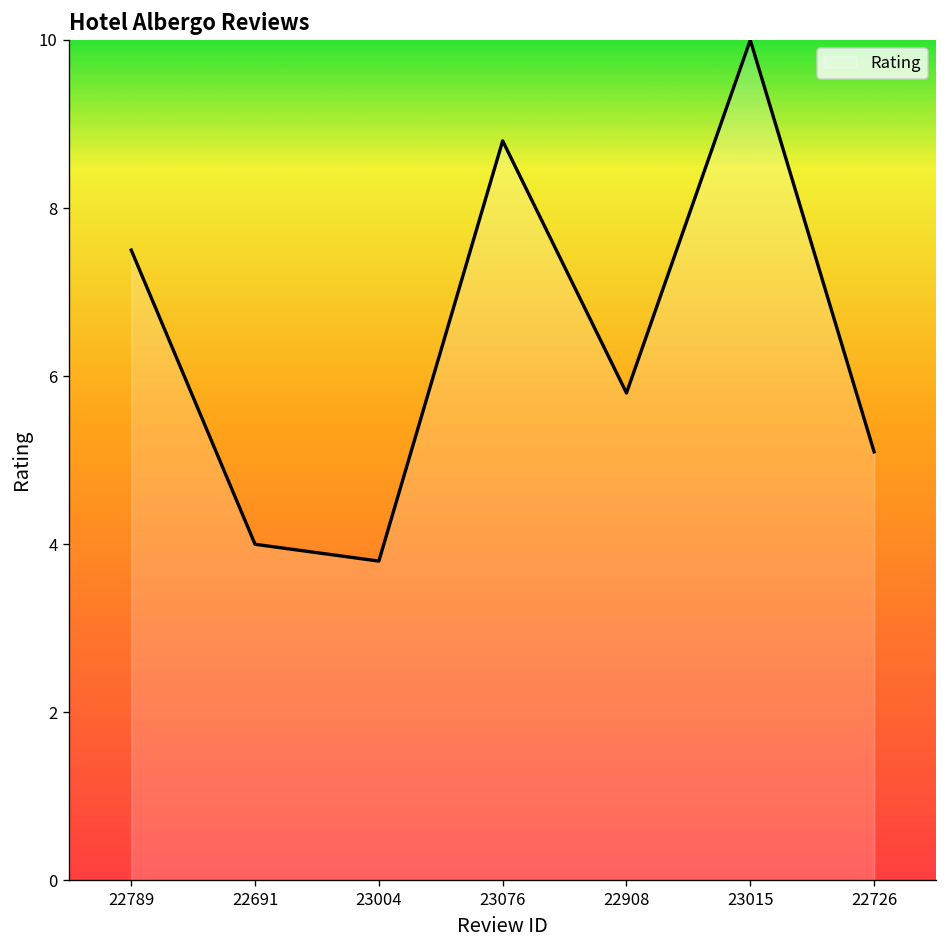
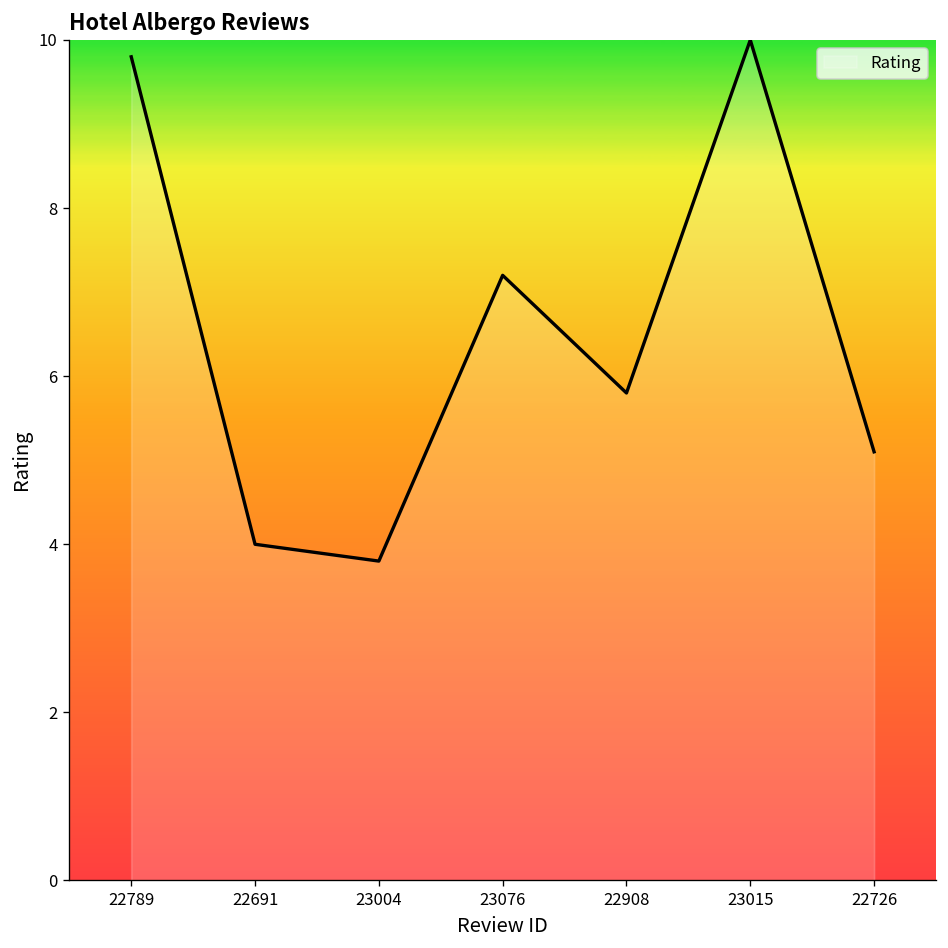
  {
-   "22789": 7.5,
+   "22789": 9.8,
    "22691": 4.0,
    "23004": 3.8,
-   "23076": 8.8,
+   "23076": 7.2,
    "22908": 5.8,
    "23015": 10.0,
    "22726": 5.1
  }
